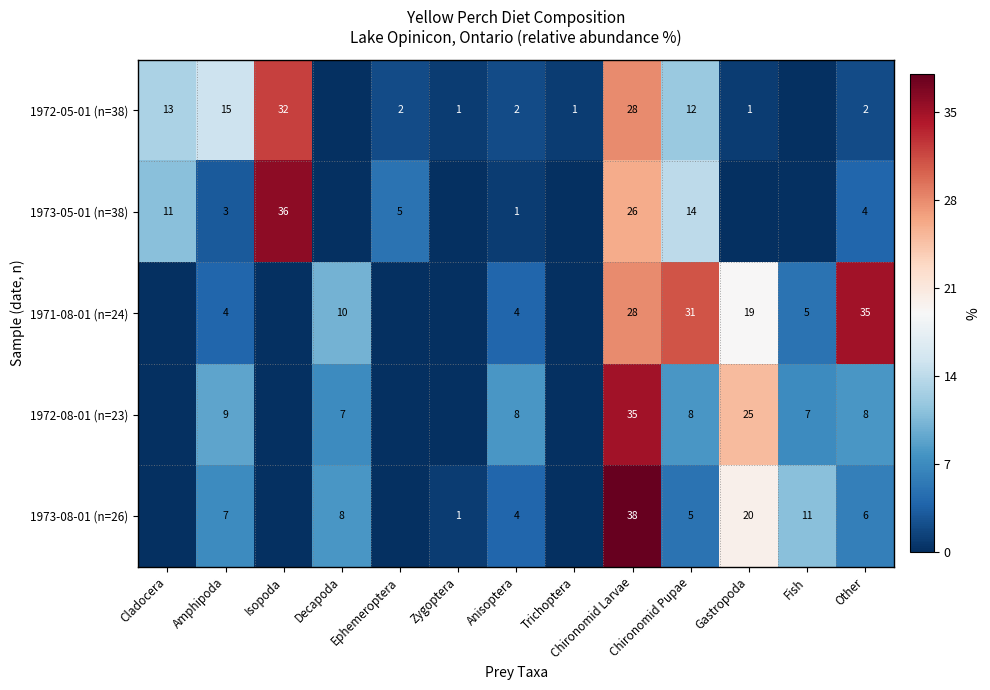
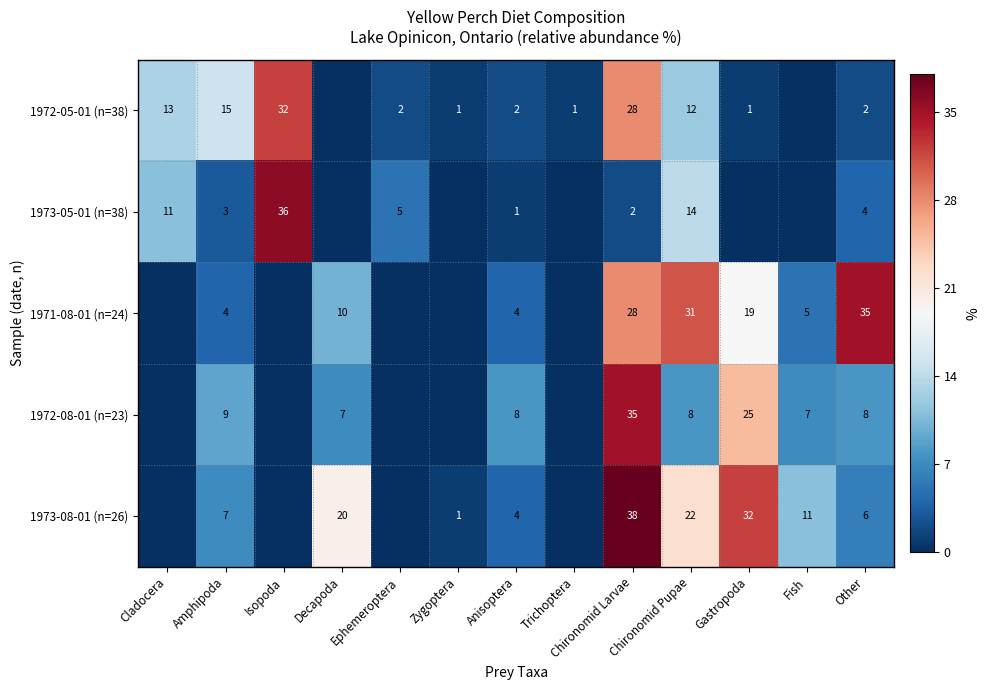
  {
    "1972-05-01 (n=38)": {
      "Cladocera": 13,
      "Amphipoda": 15,
      "Isopoda": 32,
      "Ephemeroptera": 2,
      "Zygoptera": 1,
      "Anisoptera": 2,
      "Trichoptera": 1,
      "Chironomid Larvae": 28,
      "Chironomid Pupae": 12,
      "Gastropoda": 1,
      "Other": 2
    },
    "1973-05-01 (n=38)": {
      "Cladocera": 11,
      "Amphipoda": 3,
      "Isopoda": 36,
      "Ephemeroptera": 5,
      "Anisoptera": 1,
-     "Chironomid Larvae": 26,
+     "Chironomid Larvae": 2,
      "Chironomid Pupae": 14,
      "Other": 4
    },
    "1971-08-01 (n=24)": {
      "Amphipoda": 4,
      "Decapoda": 10,
      "Anisoptera": 4,
      "Chironomid Larvae": 28,
      "Chironomid Pupae": 31,
      "Gastropoda": 19,
      "Fish": 5,
      "Other": 35
    },
    "1972-08-01 (n=23)": {
      "Amphipoda": 9,
      "Decapoda": 7,
      "Anisoptera": 8,
      "Chironomid Larvae": 35,
      "Chironomid Pupae": 8,
      "Gastropoda": 25,
      "Fish": 7,
      "Other": 8
    },
    "1973-08-01 (n=26)": {
      "Amphipoda": 7,
-     "Decapoda": 8,
+     "Decapoda": 20,
      "Zygoptera": 1,
      "Anisoptera": 4,
      "Chironomid Larvae": 38,
-     "Chironomid Pupae": 5,
-     "Gastropoda": 20,
+     "Chironomid Pupae": 22,
+     "Gastropoda": 32,
      "Fish": 11,
      "Other": 6
    }
  }
